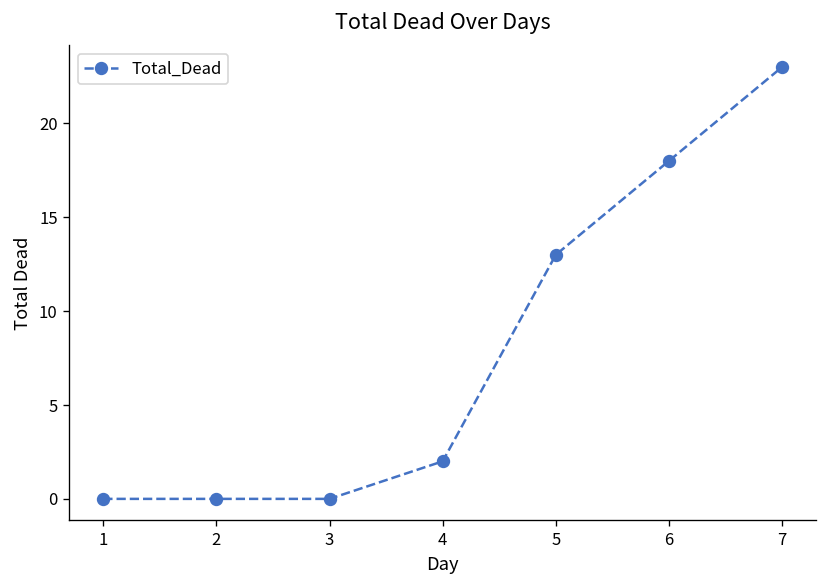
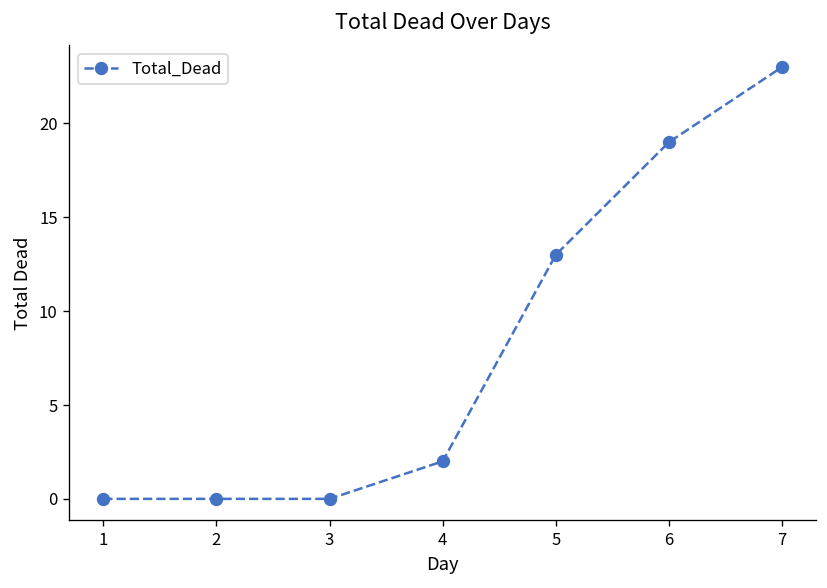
  {
    "1": 0,
    "2": 0,
    "3": 0,
    "4": 2,
    "5": 13,
-   "6": 18,
+   "6": 19,
    "7": 23
  }
